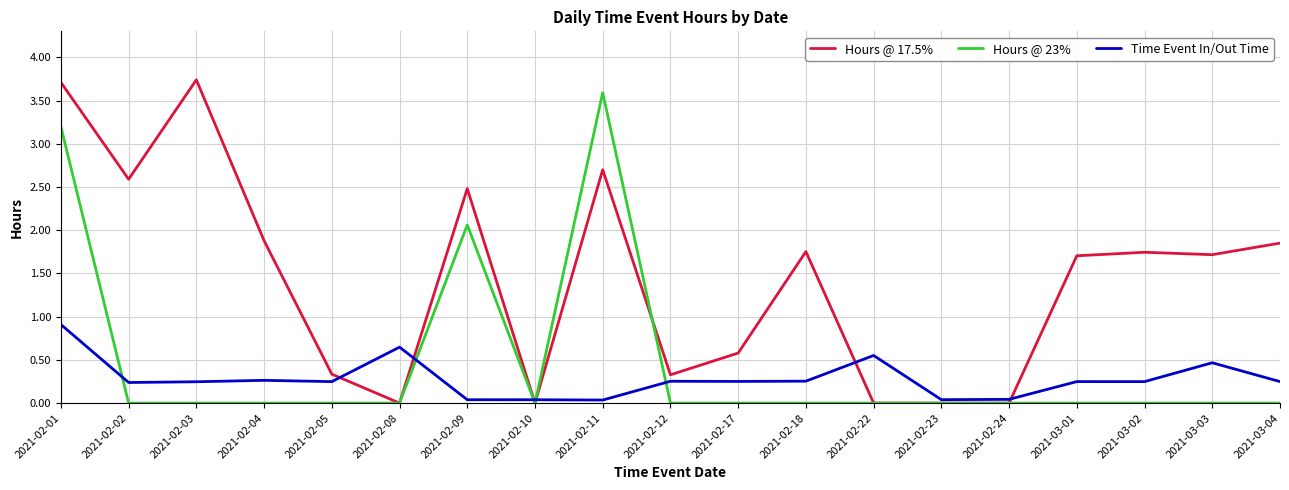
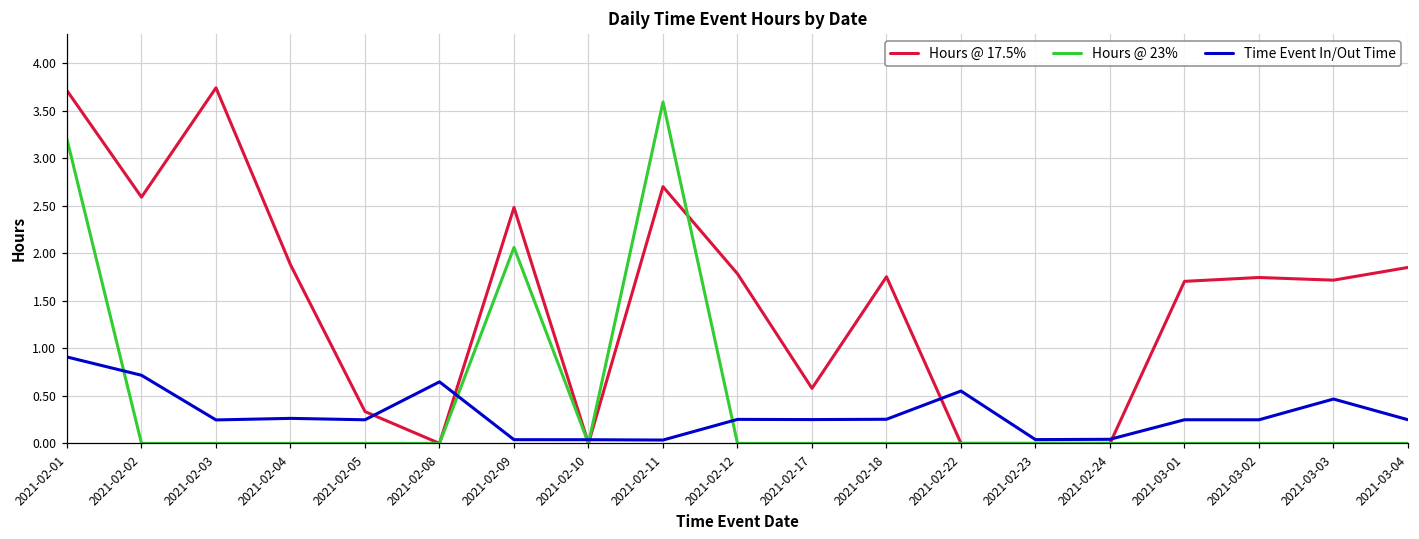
  {
    "Hours @ 17.5%": {
      "2021-02-01": 3.7,
      "2021-02-02": 2.6,
      "2021-02-03": 3.7,
      "2021-02-04": 1.9,
      "2021-02-05": 0.3,
      "2021-02-09": 2.5,
      "2021-02-11": 2.7,
-     "2021-02-12": 0.3,
+     "2021-02-12": 1.8,
      "2021-02-17": 0.6,
      "2021-02-18": 1.8,
      "2021-03-01": 1.7,
      "2021-03-02": 1.7,
      "2021-03-03": 1.7,
      "2021-03-04": 1.9
    },
    "Hours @ 23%": {
      "2021-02-01": 3.2,
      "2021-02-02": 0.0,
      "2021-02-03": 0.0,
      "2021-02-04": 0.0,
      "2021-02-05": 0.0,
      "2021-02-09": 2.1,
      "2021-02-11": 3.6,
      "2021-02-12": 0.0,
      "2021-02-17": 0.0,
      "2021-02-18": 0.0,
      "2021-03-01": 0.0,
      "2021-03-02": 0.0,
      "2021-03-03": 0.0,
      "2021-03-04": 0.0
    },
    "Time Event In/Out Time": {
      "2021-02-01": 0.9,
-     "2021-02-02": 0.2,
+     "2021-02-02": 0.7,
      "2021-02-03": 0.2,
      "2021-02-04": 0.3,
      "2021-02-05": 0.2,
      "2021-02-08": 0.6,
      "2021-02-09": 0.0,
      "2021-02-10": 0.0,
      "2021-02-11": 0.0,
      "2021-02-12": 0.3,
      "2021-02-17": 0.3,
      "2021-02-18": 0.3,
      "2021-02-22": 0.6,
      "2021-02-23": 0.0,
      "2021-02-24": 0.0,
      "2021-03-01": 0.2,
      "2021-03-02": 0.2,
      "2021-03-03": 0.5,
      "2021-03-04": 0.2
    }
  }
